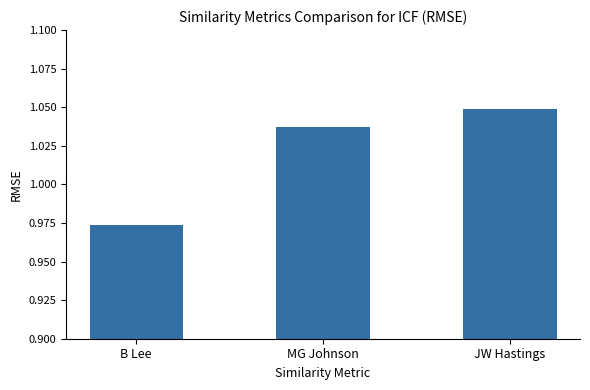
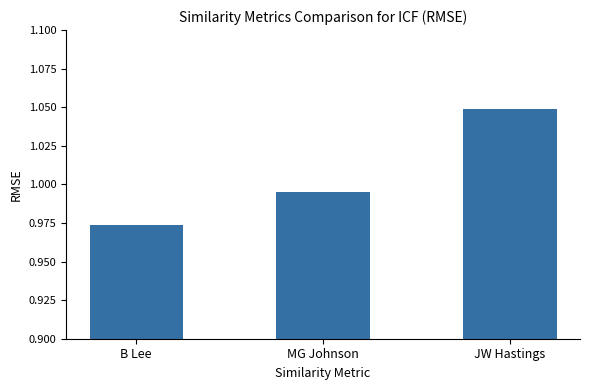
  {
    "B Lee": 0.974,
-   "MG Johnson": 1.037,
+   "MG Johnson": 0.995,
    "JW Hastings": 1.049
  }
